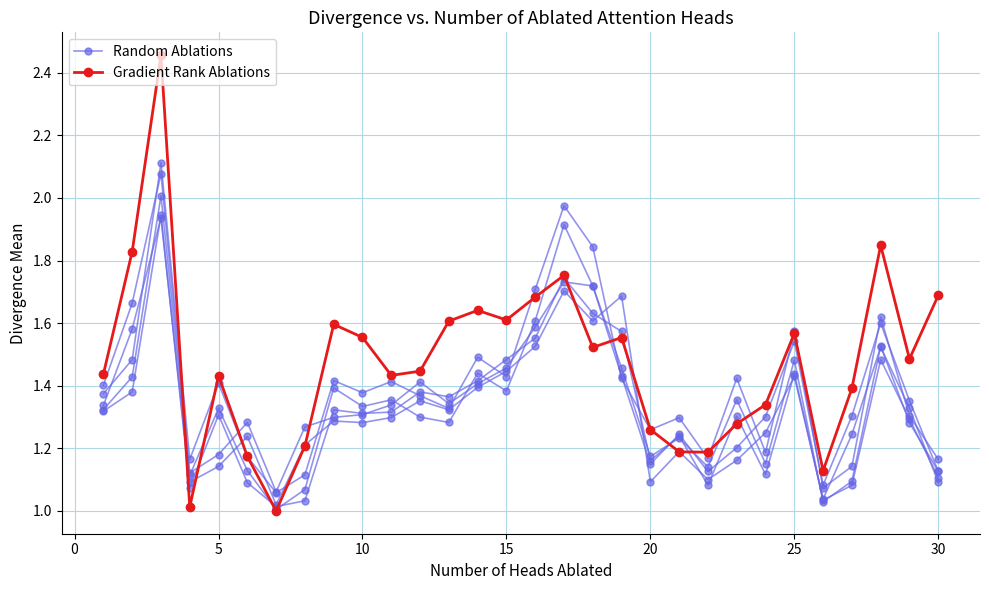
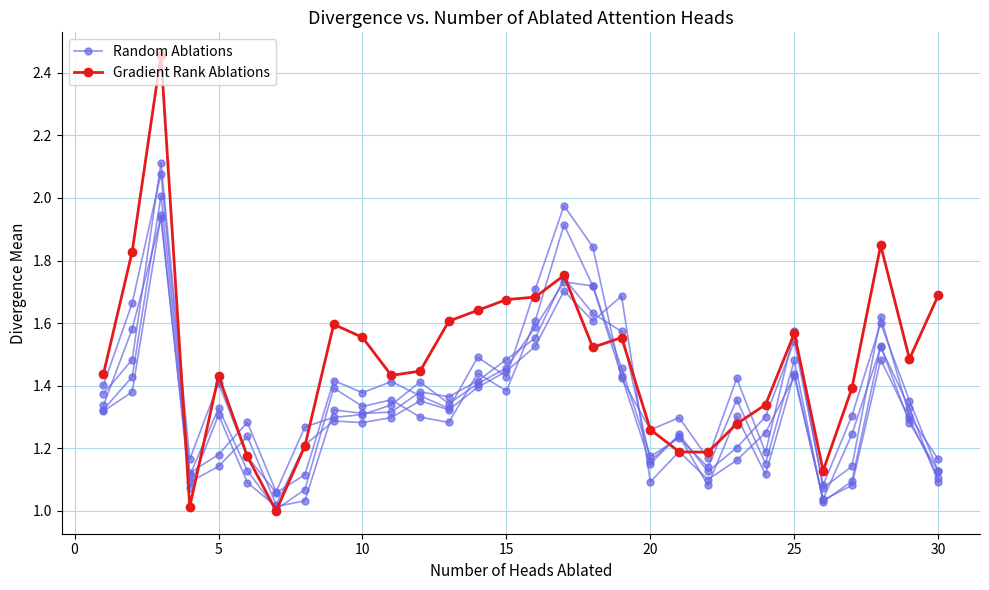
  {
    "Gradient Rank Ablations": {
      "5": 1.43,
      "10": 1.55,
-     "15": 1.61,
+     "15": 1.68,
      "30": 1.69
    }
  }
